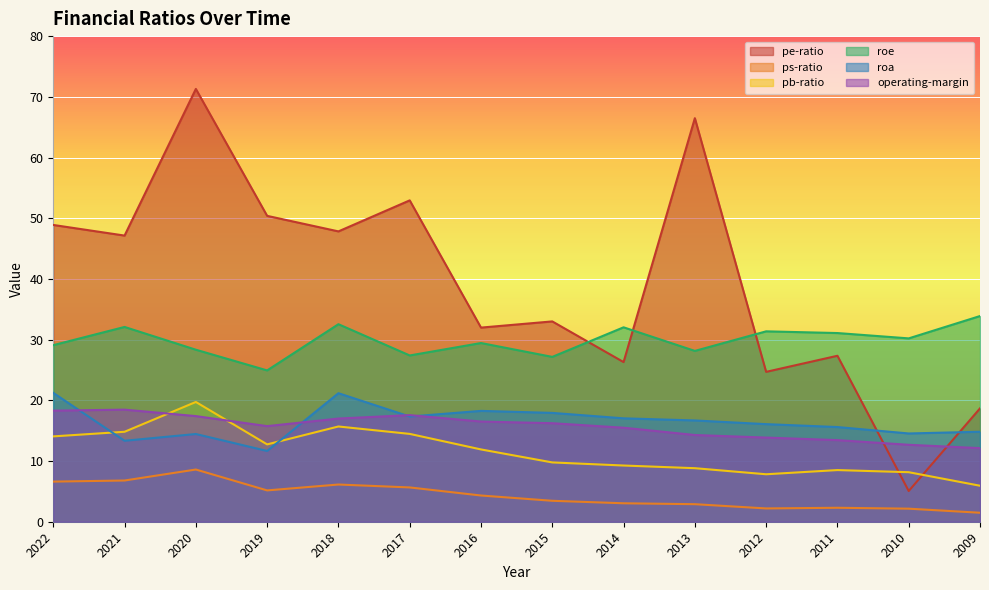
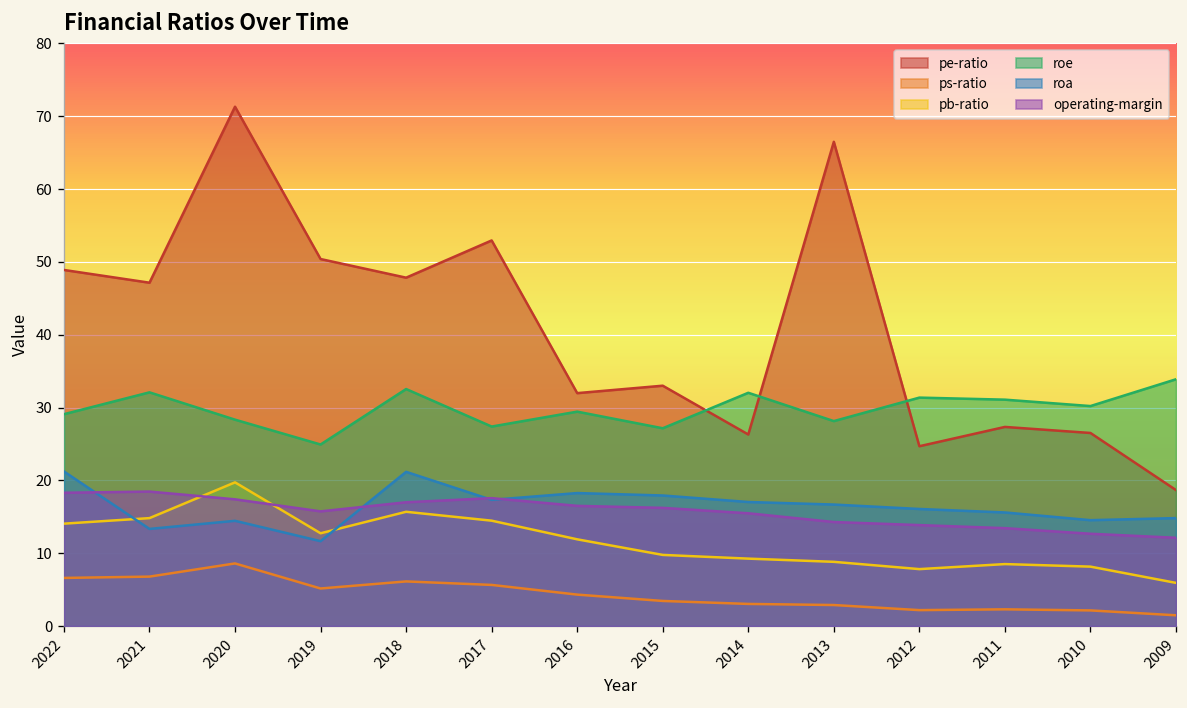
  {
    "pe-ratio": {
      "2022": 49,
      "2021": 47,
      "2020": 71,
      "2019": 50,
      "2018": 48,
      "2017": 53,
      "2016": 32,
      "2015": 33,
      "2014": 26,
      "2013": 66,
      "2012": 25,
      "2011": 27,
-     "2010": 5,
+     "2010": 27,
      "2009": 19
    },
    "roe": {
      "2022": 29,
      "2021": 32,
      "2020": 28,
      "2019": 25,
      "2018": 33,
      "2017": 27,
      "2016": 29,
      "2015": 27,
      "2014": 32,
      "2013": 28,
      "2012": 31,
      "2011": 31,
      "2010": 30,
      "2009": 34
    },
    "roa": {
      "2022": 21,
      "2021": 13,
      "2020": 14,
      "2019": 12,
      "2018": 21,
      "2016": 18,
      "2015": 18,
      "2014": 17,
      "2013": 17,
      "2012": 16,
      "2011": 16,
      "2010": 15,
      "2009": 15
    },
    "operating-margin": {
      "2022": 18,
      "2021": 18,
      "2020": 17,
      "2019": 16,
      "2018": 17,
      "2016": 17,
      "2015": 16,
      "2014": 15,
      "2013": 14,
      "2012": 14,
      "2011": 13,
      "2010": 13,
      "2009": 12
    }
  }
